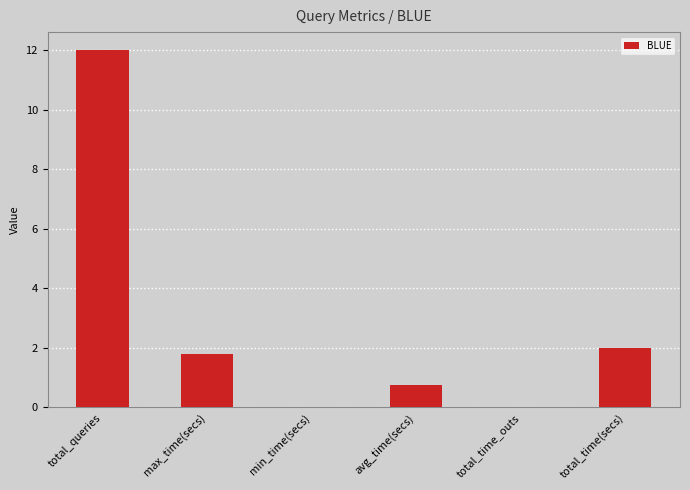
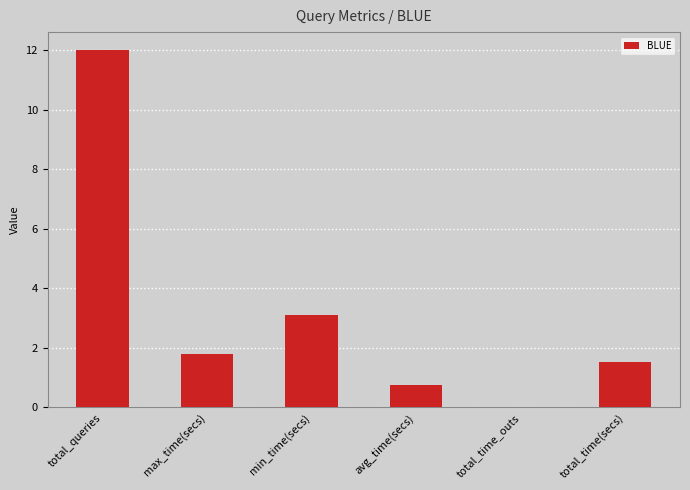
  {
    "total_queries": 12.0,
    "max_time(secs)": 1.8,
-   "min_time(secs)": 0.0,
+   "min_time(secs)": 3.1,
    "avg_time(secs)": 0.8,
    "total_time_outs": 0.0,
-   "total_time(secs)": 2.0
+   "total_time(secs)": 1.5
  }
